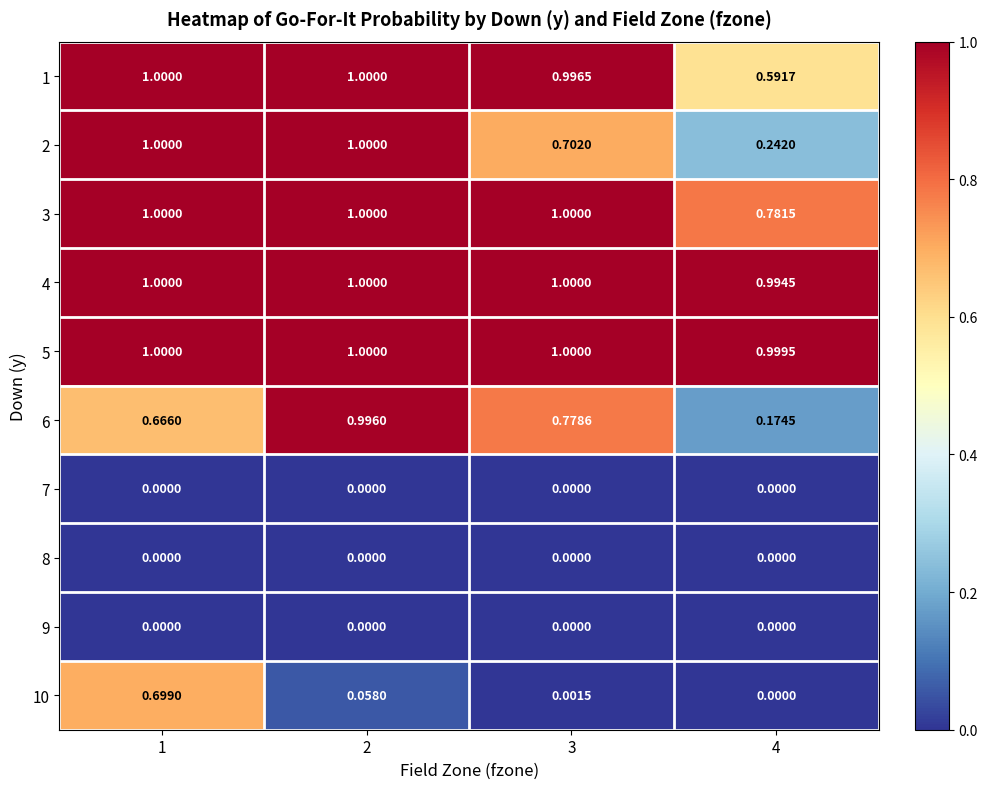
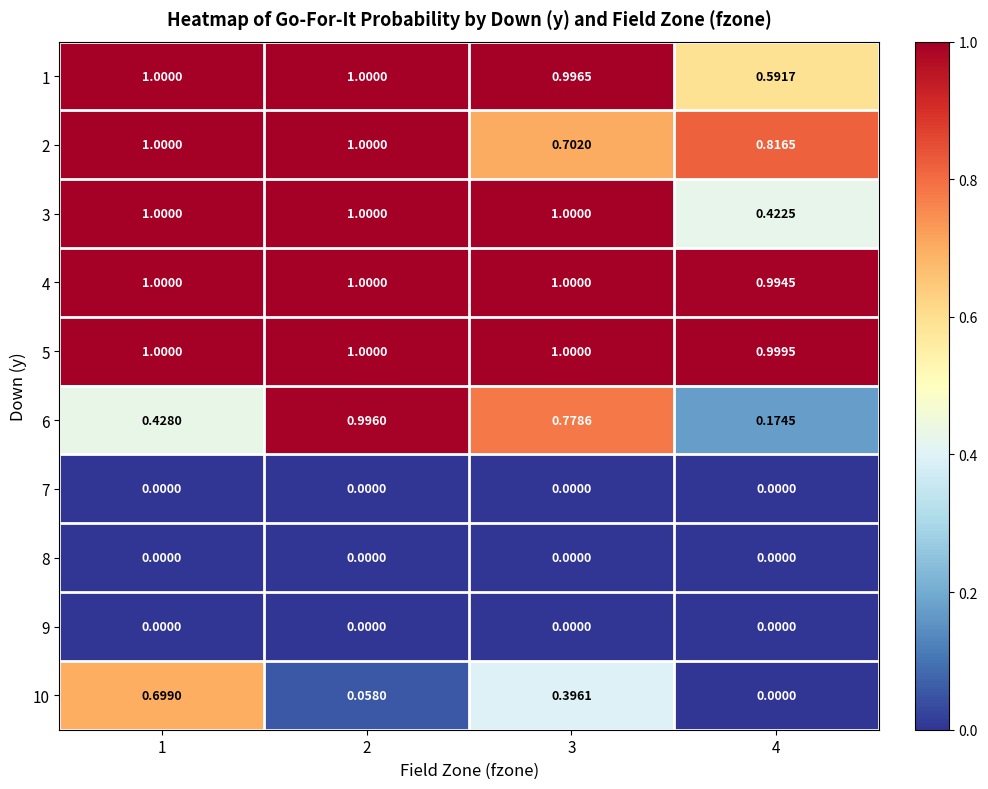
  {
    "1": {
      "1": 1.0000,
      "2": 1.0000,
      "3": 0.9965,
      "4": 0.5917
    },
    "2": {
      "1": 1.0000,
      "2": 1.0000,
      "3": 0.7020,
-     "4": 0.2420
+     "4": 0.8165
    },
    "3": {
      "1": 1.0000,
      "2": 1.0000,
      "3": 1.0000,
-     "4": 0.7815
+     "4": 0.4225
    },
    "4": {
      "1": 1.0000,
      "2": 1.0000,
      "3": 1.0000,
      "4": 0.9945
    },
    "5": {
      "1": 1.0000,
      "2": 1.0000,
      "3": 1.0000,
      "4": 0.9995
    },
    "6": {
-     "1": 0.6660,
+     "1": 0.4280,
      "2": 0.9960,
      "3": 0.7786,
      "4": 0.1745
    },
    "7": {
      "1": 0.0000,
      "2": 0.0000,
      "3": 0.0000,
      "4": 0.0000
    },
    "8": {
      "1": 0.0000,
      "2": 0.0000,
      "3": 0.0000,
      "4": 0.0000
    },
    "9": {
      "1": 0.0000,
      "2": 0.0000,
      "3": 0.0000,
      "4": 0.0000
    },
    "10": {
      "1": 0.6990,
      "2": 0.0580,
-     "3": 0.0015,
+     "3": 0.3961,
      "4": 0.0000
    }
  }
